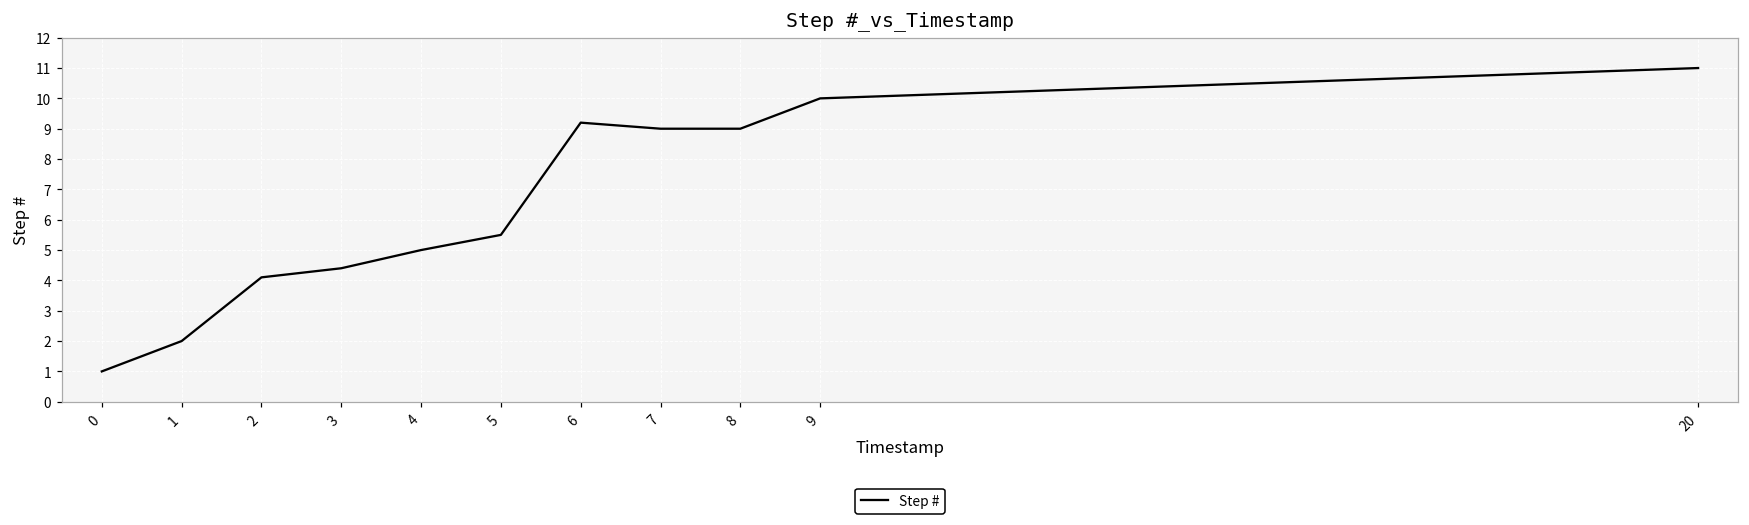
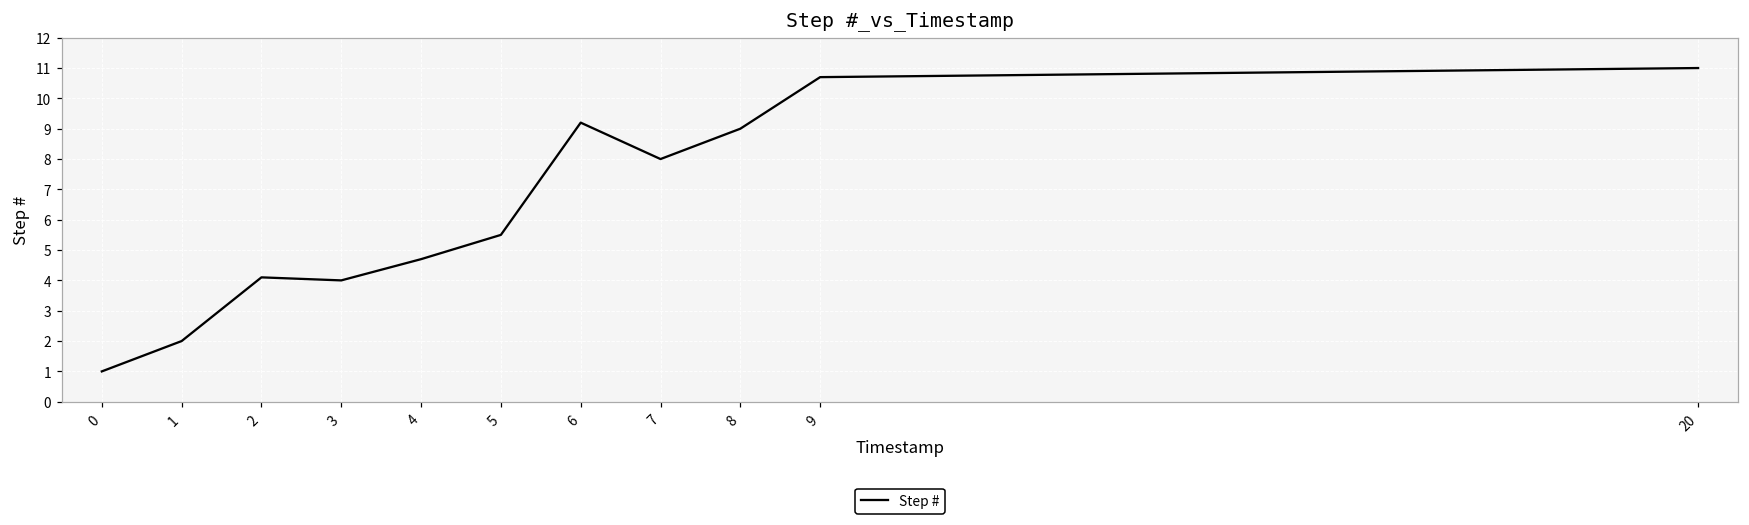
  {
    "0": 1.0,
    "1": 2.0,
    "2": 4.1,
-   "3": 4.4,
-   "4": 5.0,
+   "3": 4.0,
+   "4": 4.7,
    "5": 5.5,
    "6": 9.2,
-   "7": 9,
+   "7": 8,
    "8": 9.0,
-   "9": 10.0,
+   "9": 10.7,
    "20": 11.0
  }
